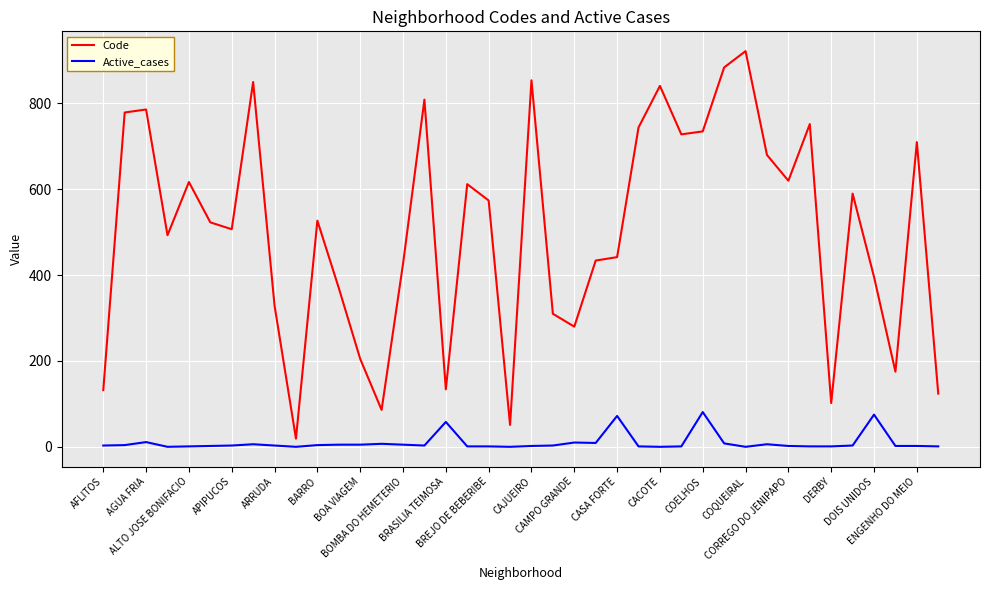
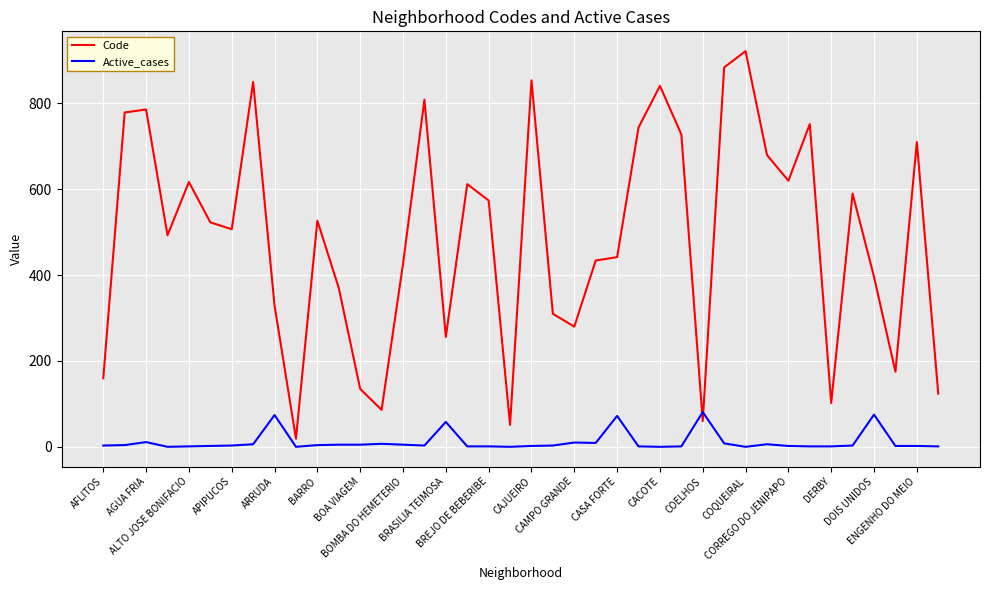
  {
    "Code": {
-     "AFLITOS": 130,
+     "AFLITOS": 160,
      "AGUA FRIA": 790,
      "ALTO JOSE BONIFACIO": 620,
      "APIPUCOS": 510,
      "ARRUDA": 330,
      "BARRO": 530,
-     "BOA VIAGEM": 210,
+     "BOA VIAGEM": 140,
      "BOMBA DO HEMETERIO": 430,
-     "BRASILIA TEIMOSA": 130,
+     "BRASILIA TEIMOSA": 260,
      "BREJO DE BEBERIBE": 570,
      "CAJUEIRO": 850,
      "CAMPO GRANDE": 280,
      "CASA FORTE": 440,
      "CACOTE": 840,
-     "COELHOS": 740,
+     "COELHOS": 60,
      "COQUEIRAL": 920,
      "CORREGO DO JENIPAPO": 620,
      "DERBY": 100,
      "DOIS UNIDOS": 400,
      "ENGENHO DO MEIO": 710
    },
    "Active_cases": {
      "AFLITOS": 0,
      "AGUA FRIA": 10,
      "ALTO JOSE BONIFACIO": 0,
      "APIPUCOS": 0,
-     "ARRUDA": 0,
+     "ARRUDA": 70,
      "BARRO": 0,
      "BOA VIAGEM": 10,
      "BOMBA DO HEMETERIO": 10,
      "BRASILIA TEIMOSA": 60,
      "BREJO DE BEBERIBE": 0,
      "CAJUEIRO": 0,
      "CAMPO GRANDE": 10,
      "CASA FORTE": 70,
      "CACOTE": 0,
      "COELHOS": 80,
      "COQUEIRAL": 0,
      "CORREGO DO JENIPAPO": 0,
      "DERBY": 0,
      "DOIS UNIDOS": 80,
      "ENGENHO DO MEIO": 0
    }
  }
